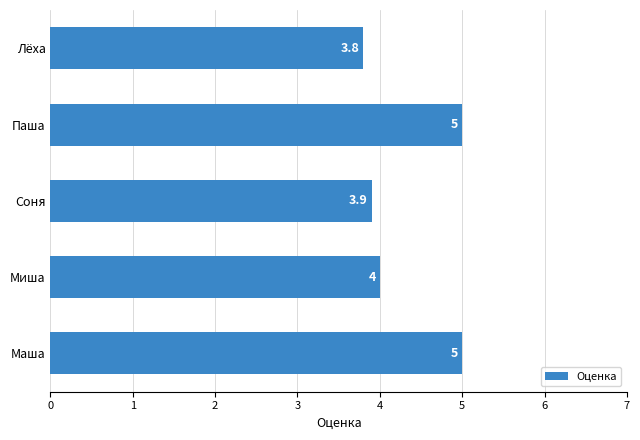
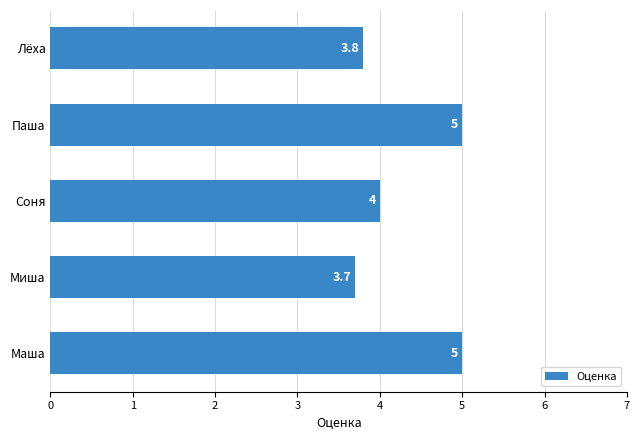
  {
    "Лёха": 3.8,
    "Паша": 5,
-   "Соня": 3.9,
-   "Миша": 4,
+   "Соня": 4,
+   "Миша": 3.7,
    "Маша": 5
  }
